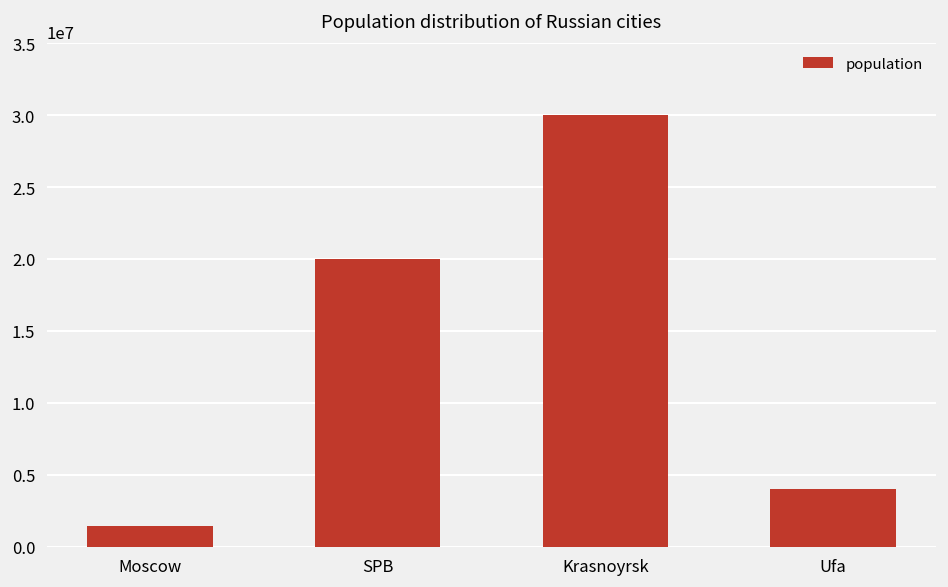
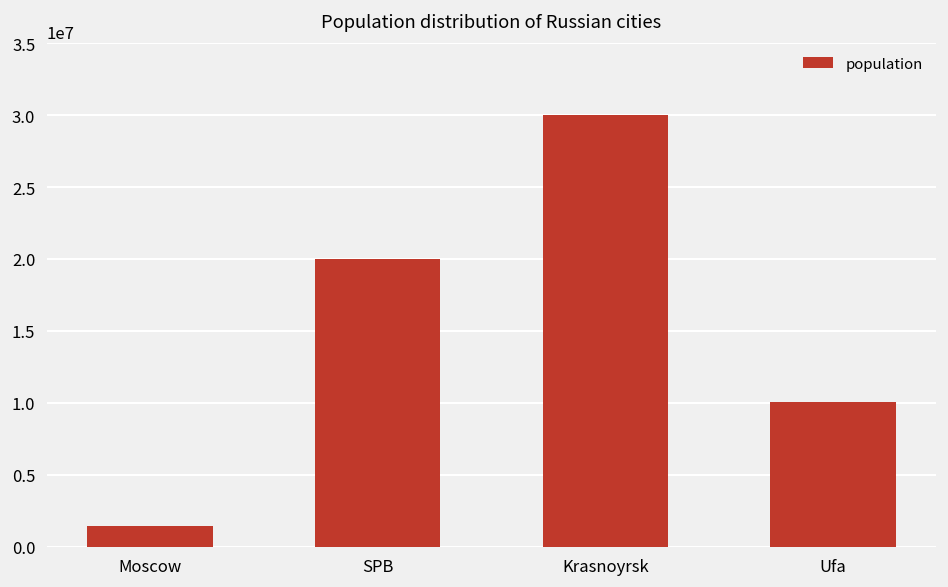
  {
    "Moscow": 1400000,
    "SPB": 20000000,
    "Krasnoyrsk": 30000000,
-   "Ufa": 4000000
+   "Ufa": 10100000
  }
